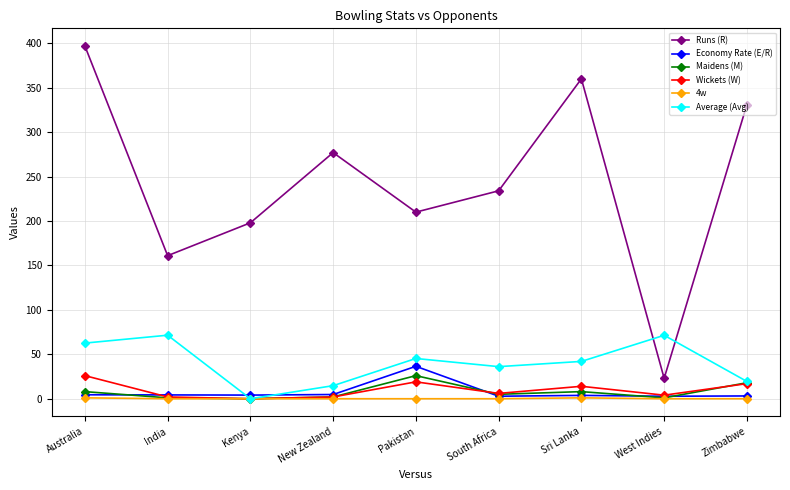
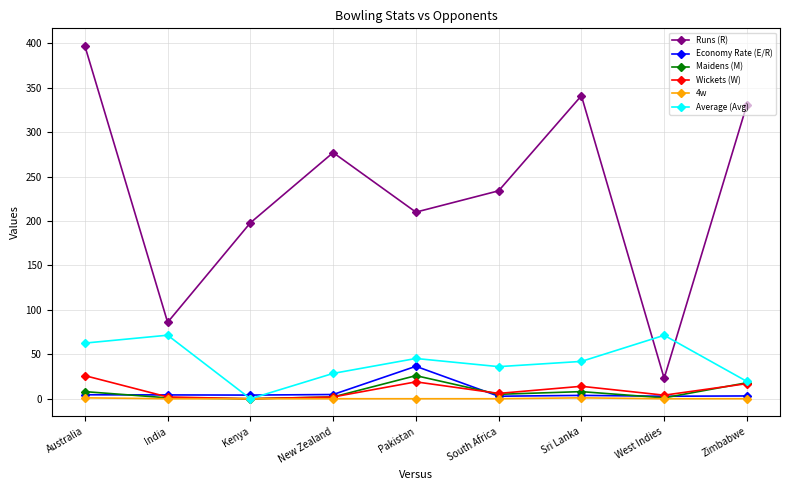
  {
    "Runs (R)": {
      "Australia": 400,
-     "India": 160,
+     "India": 90,
      "Kenya": 200,
      "New Zealand": 280,
      "Pakistan": 210,
      "South Africa": 230,
-     "Sri Lanka": 360,
+     "Sri Lanka": 340,
      "West Indies": 20
    },
    "Economy Rate (E/R)": {
      "Australia": 0,
      "Kenya": 0,
      "Pakistan": 40,
      "Zimbabwe": 0
    },
    "Maidens (M)": {
      "Australia": 10,
      "Pakistan": 30,
      "Sri Lanka": 10
    },
    "Wickets (W)": {
      "Australia": 30,
      "Pakistan": 20,
      "Sri Lanka": 10
    },
    "4w": {
      "Australia": 0,
      "Pakistan": 0,
      "Zimbabwe": 0
    },
    "Average (Avg)": {
      "Australia": 60,
      "India": 70,
-     "New Zealand": 10,
+     "New Zealand": 30,
      "Pakistan": 50,
      "South Africa": 40,
      "Sri Lanka": 40,
      "West Indies": 70
    }
  }
